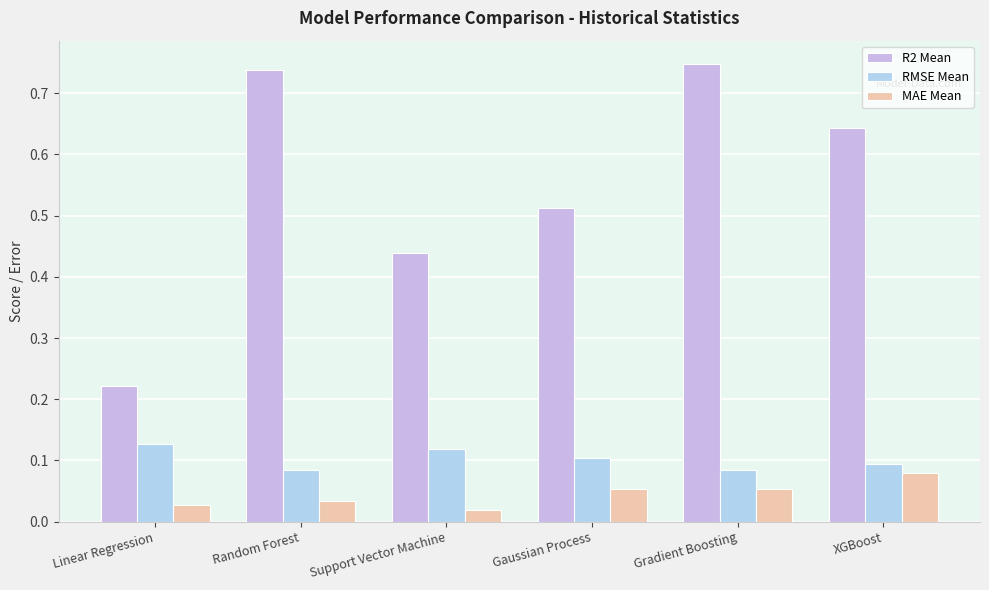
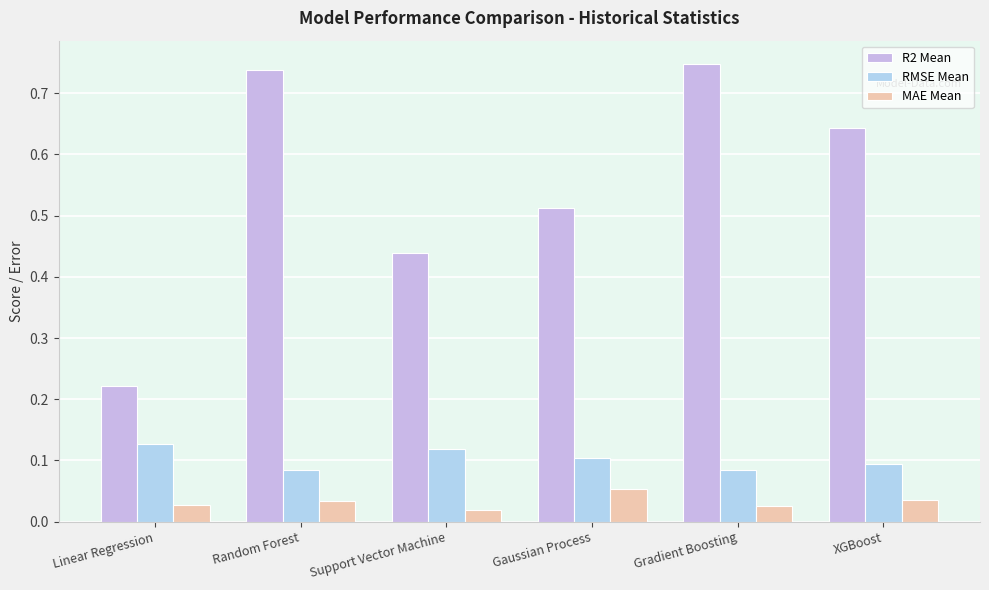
  {
    "MAE Mean": {
      "Linear Regression": 0.03,
      "Random Forest": 0.03,
      "Support Vector Machine": 0.02,
      "Gaussian Process": 0.05,
-     "Gradient Boosting": 0.05,
-     "XGBoost": 0.08
+     "Gradient Boosting": 0.03,
+     "XGBoost": 0.04
    }
  }
